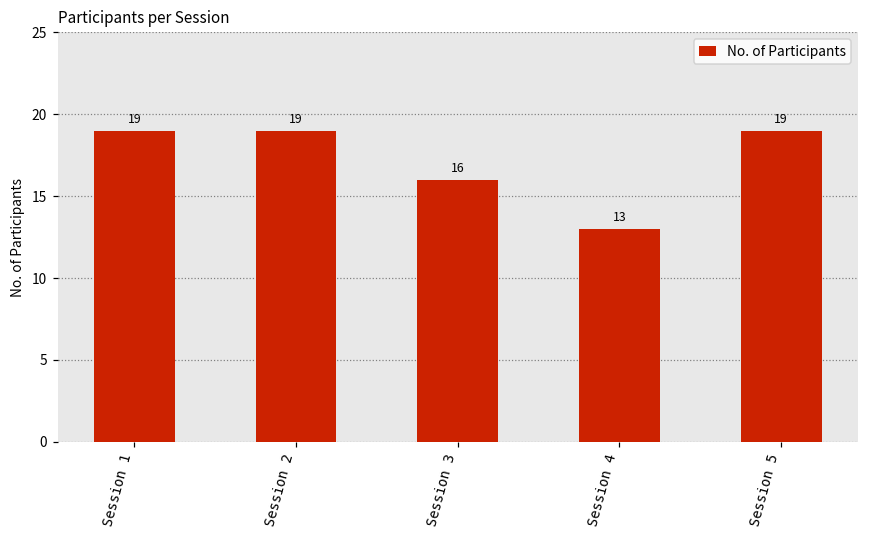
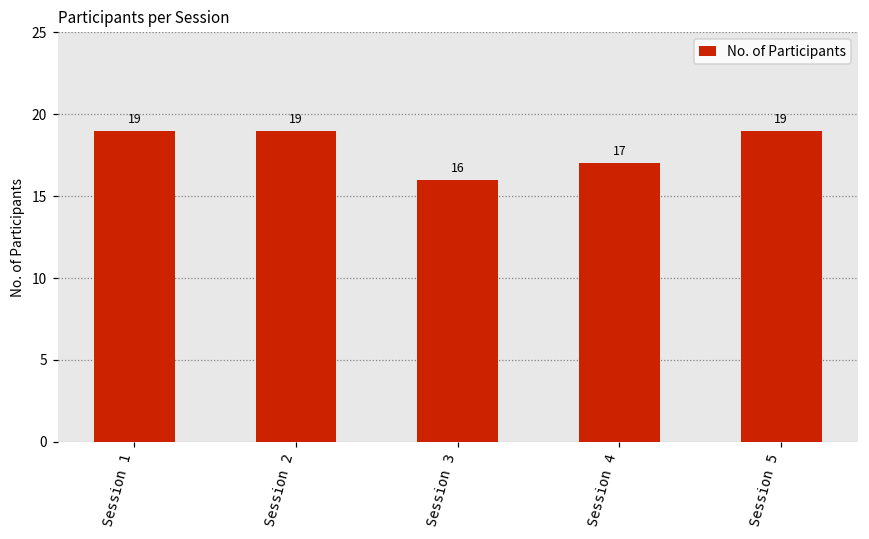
  {
    "Session 1": 19,
    "Session 2": 19,
    "Session 3": 16,
-   "Session 4": 13,
+   "Session 4": 17,
    "Session 5": 19
  }
